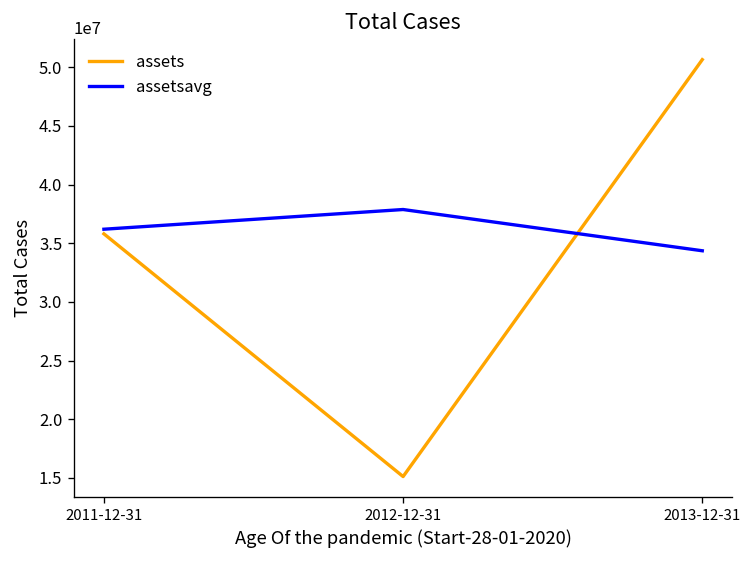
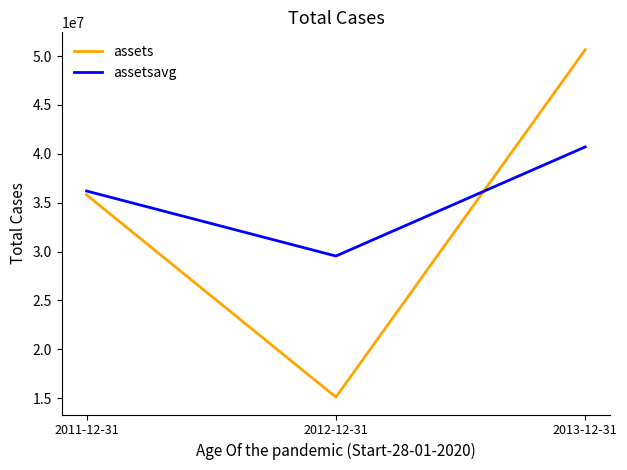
  {
    "assets": {
      "2011-12-31": 36000000,
      "2012-12-31": 15000000,
      "2013-12-31": 51000000
    },
    "assetsavg": {
      "2011-12-31": 36000000,
-     "2012-12-31": 38000000,
-     "2013-12-31": 34000000
+     "2012-12-31": 30000000,
+     "2013-12-31": 41000000
    }
  }
